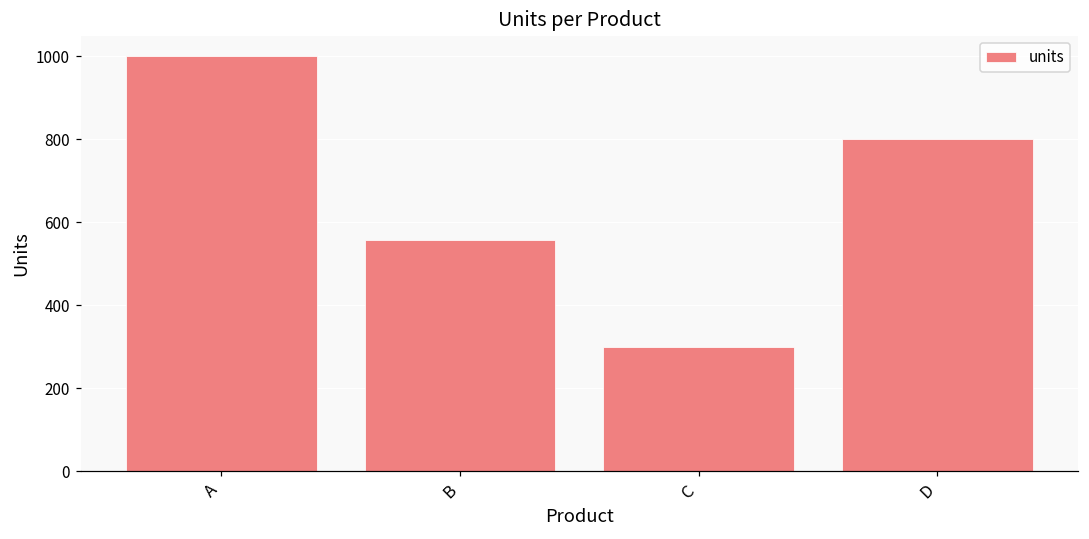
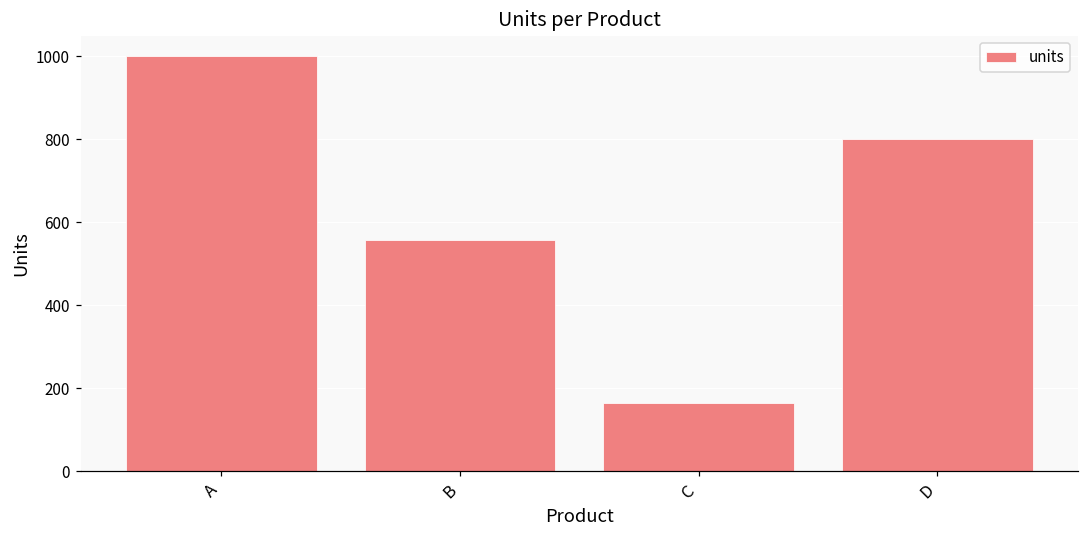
  {
    "A": 1000,
    "B": 560,
-   "C": 300,
+   "C": 170,
    "D": 800
  }
